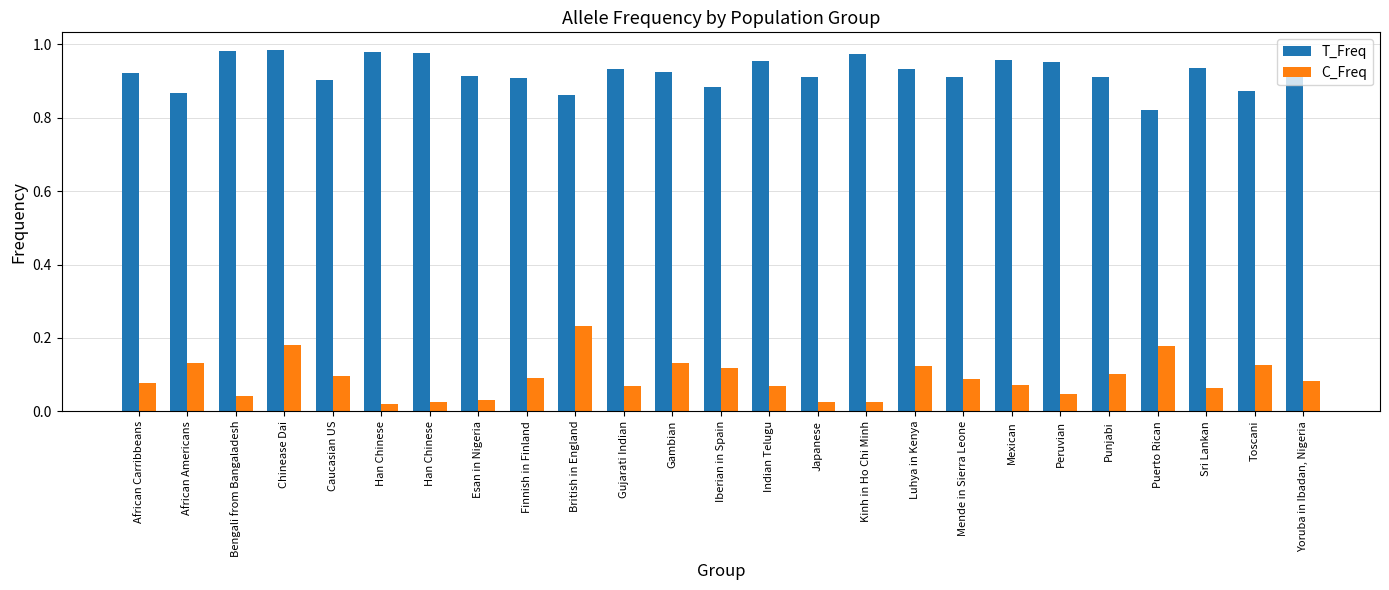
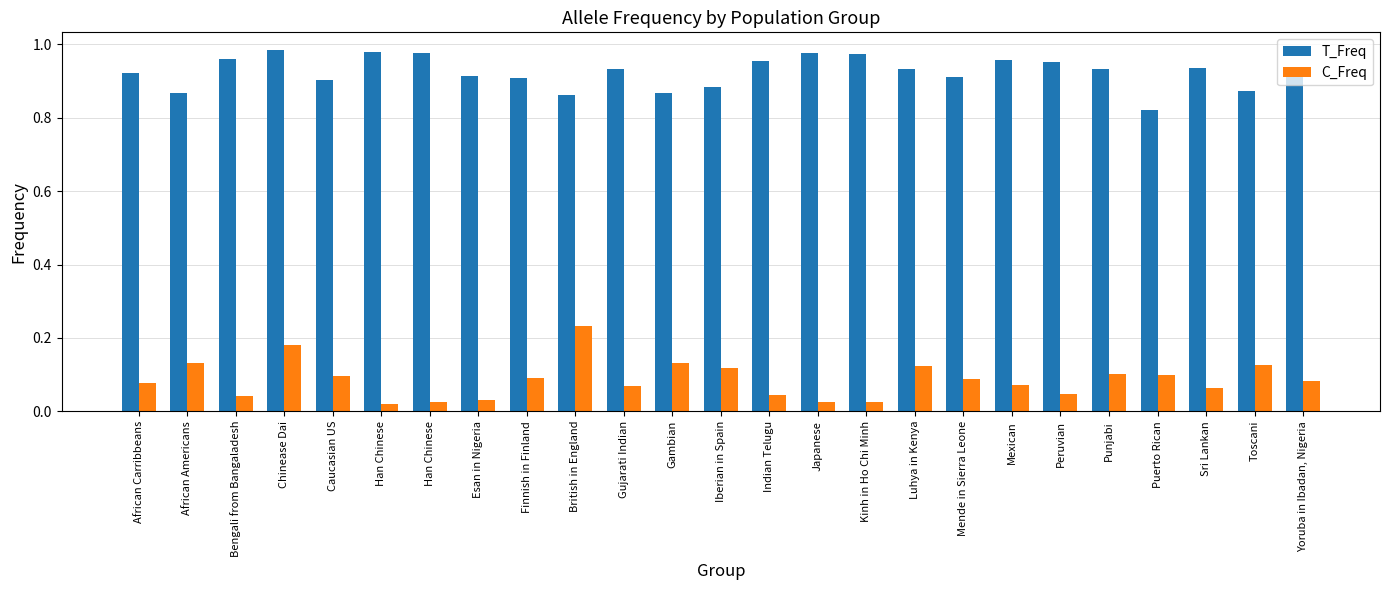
  {
    "T_Freq": {
      "African Carribbeans": 0.92,
      "African Americans": 0.87,
-     "Bengali from Bangaladesh": 0.98,
+     "Bengali from Bangaladesh": 0.96,
      "Chinease Dai": 0.98,
      "Caucasian US": 0.90,
      "Esan in Nigeria": 0.91,
      "Finnish in Finland": 0.91,
      "British in England": 0.86,
      "Gujarati Indian": 0.93,
-     "Gambian": 0.92,
+     "Gambian": 0.87,
      "Iberian in Spain": 0.88,
      "Indian Telugu": 0.96,
-     "Japanese": 0.91,
+     "Japanese": 0.98,
      "Kinh in Ho Chi Minh": 0.97,
      "Luhya in Kenya": 0.93,
      "Mende in Sierra Leone": 0.91,
      "Mexican": 0.96,
      "Peruvian": 0.95,
-     "Punjabi": 0.91,
+     "Punjabi": 0.93,
      "Puerto Rican": 0.82,
      "Sri Lankan": 0.94,
      "Toscani": 0.87
    },
    "C_Freq": {
      "African Carribbeans": 0.08,
      "African Americans": 0.13,
      "Bengali from Bangaladesh": 0.04,
      "Chinease Dai": 0.18,
      "Caucasian US": 0.10,
      "Esan in Nigeria": 0.03,
      "Finnish in Finland": 0.09,
      "British in England": 0.23,
      "Gujarati Indian": 0.07,
      "Gambian": 0.13,
      "Iberian in Spain": 0.12,
-     "Indian Telugu": 0.07,
+     "Indian Telugu": 0.04,
      "Japanese": 0.02,
      "Kinh in Ho Chi Minh": 0.03,
      "Luhya in Kenya": 0.12,
      "Mende in Sierra Leone": 0.09,
      "Mexican": 0.07,
      "Peruvian": 0.05,
      "Punjabi": 0.10,
-     "Puerto Rican": 0.18,
+     "Puerto Rican": 0.10,
      "Sri Lankan": 0.06,
      "Toscani": 0.13,
      "Yoruba in Ibadan, Nigeria": 0.08
    }
  }
